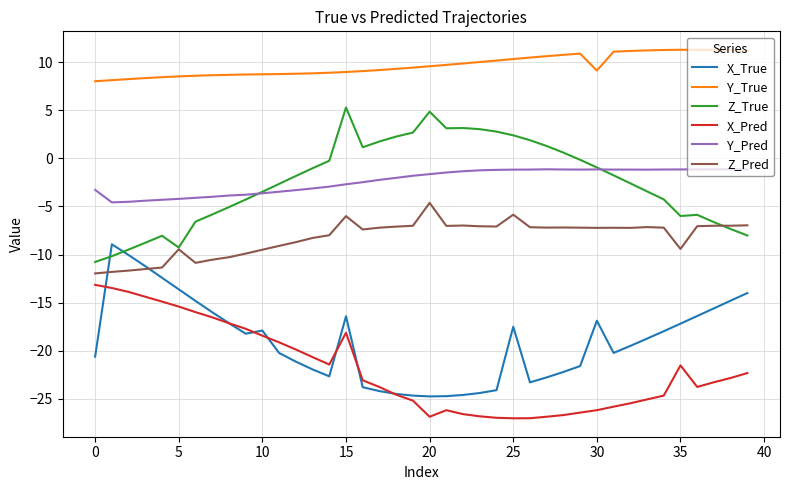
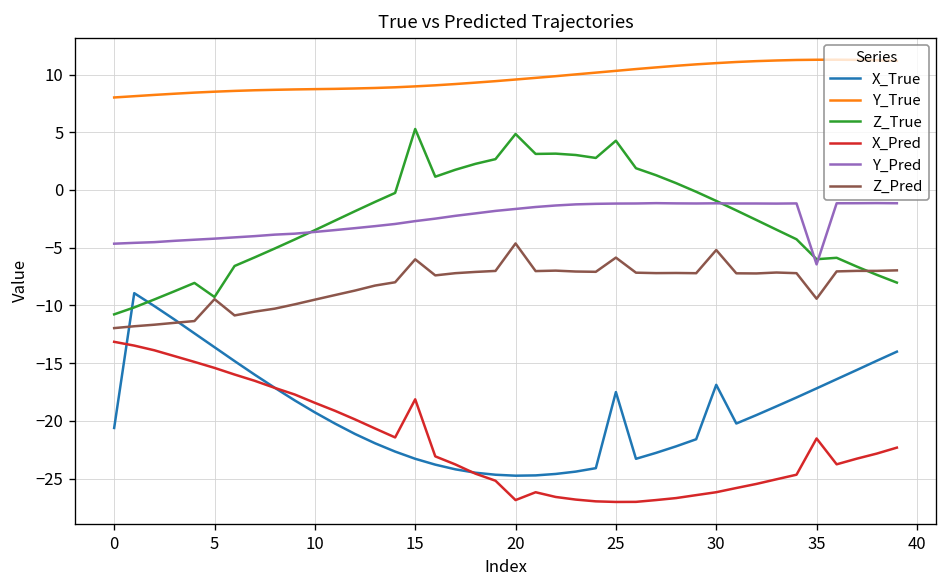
  {
    "X_True": {
      "0": -21,
      "5": -14,
-     "10": -18,
-     "15": -16,
+     "10": -19,
+     "15": -23,
      "20": -25,
      "25": -18,
      "30": -17,
      "35": -17
    },
    "Y_True": {
      "0": 8,
      "5": 9,
      "10": 9,
      "15": 9,
      "20": 10,
      "25": 10,
-     "30": 9,
+     "30": 11,
      "35": 11
    },
    "Z_True": {
      "0": -11,
      "15": 5,
      "20": 5,
-     "25": 2,
+     "25": 4,
      "35": -6
    },
    "X_Pred": {
      "0": -13,
      "5": -15,
      "10": -18,
      "15": -18,
      "20": -27,
      "25": -27,
      "30": -26,
      "35": -22
    },
    "Y_Pred": {
-     "0": -3,
+     "0": -5,
      "5": -4,
      "15": -3,
      "20": -2,
      "25": -1,
-     "35": -1
+     "35": -6
    },
    "Z_Pred": {
      "0": -12,
      "10": -10,
      "15": -6,
      "20": -5,
      "25": -6,
-     "30": -7,
+     "30": -5,
      "35": -9
    }
  }
